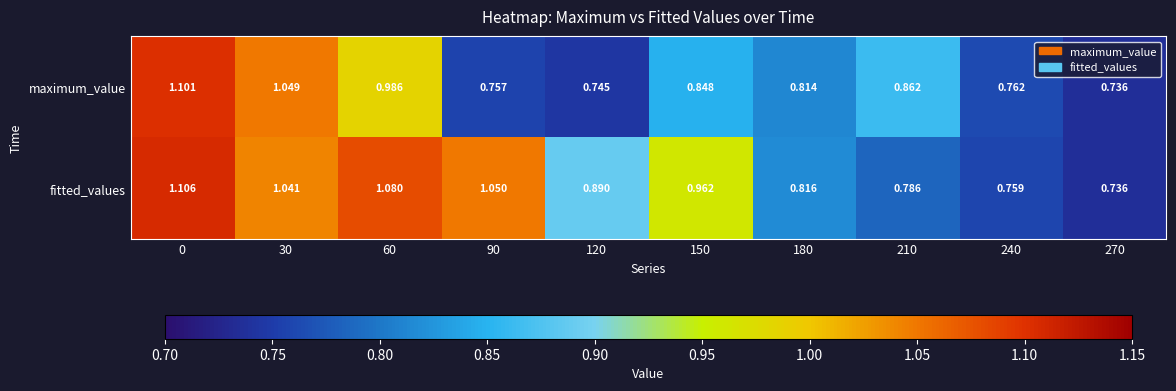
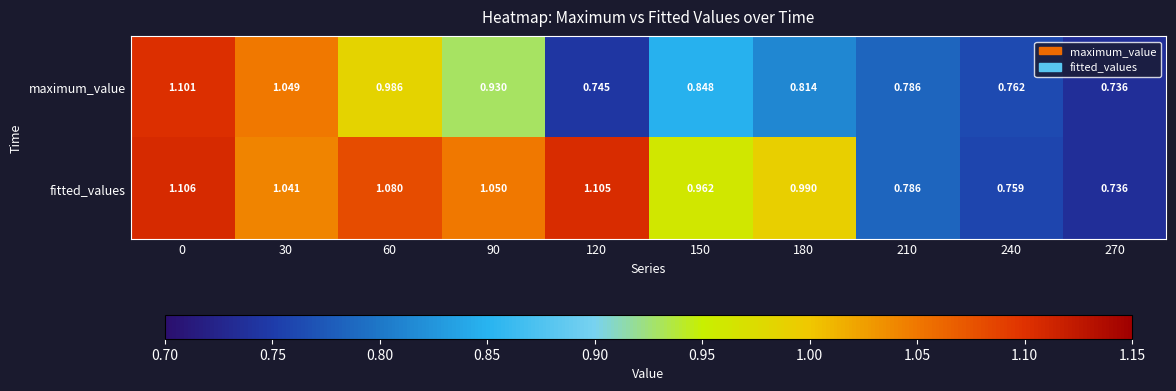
  {
    "maximum_value": {
      "0": 1.101,
      "30": 1.049,
      "60": 0.986,
-     "90": 0.757,
+     "90": 0.930,
      "120": 0.745,
      "150": 0.848,
      "180": 0.814,
-     "210": 0.862,
+     "210": 0.786,
      "240": 0.762,
      "270": 0.736
    },
    "fitted_values": {
      "0": 1.106,
      "30": 1.041,
      "60": 1.080,
      "90": 1.050,
-     "120": 0.890,
+     "120": 1.105,
      "150": 0.962,
-     "180": 0.816,
+     "180": 0.990,
      "210": 0.786,
      "240": 0.759,
      "270": 0.736
    }
  }
